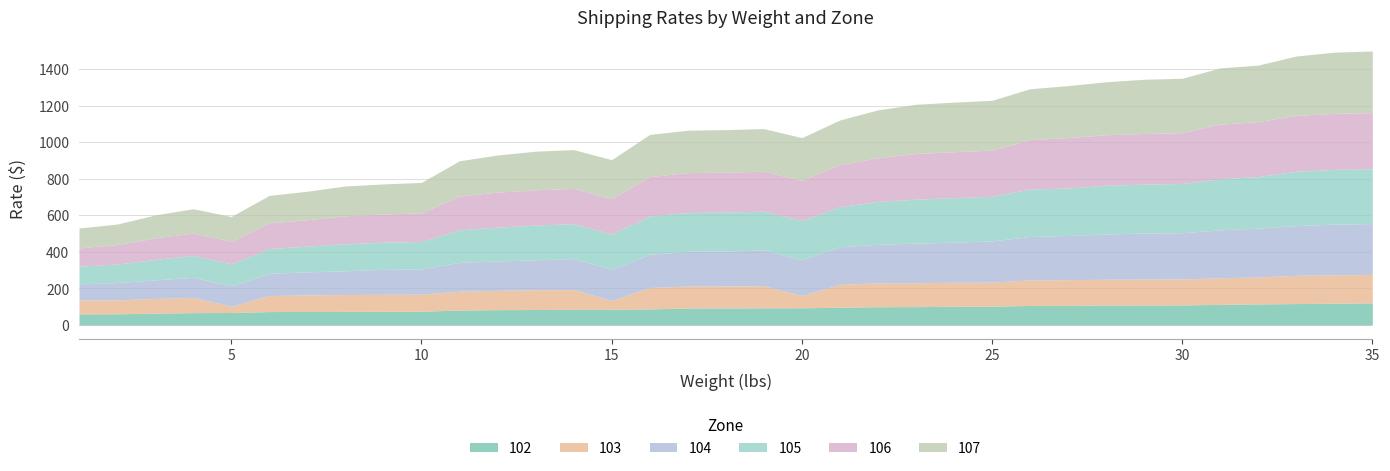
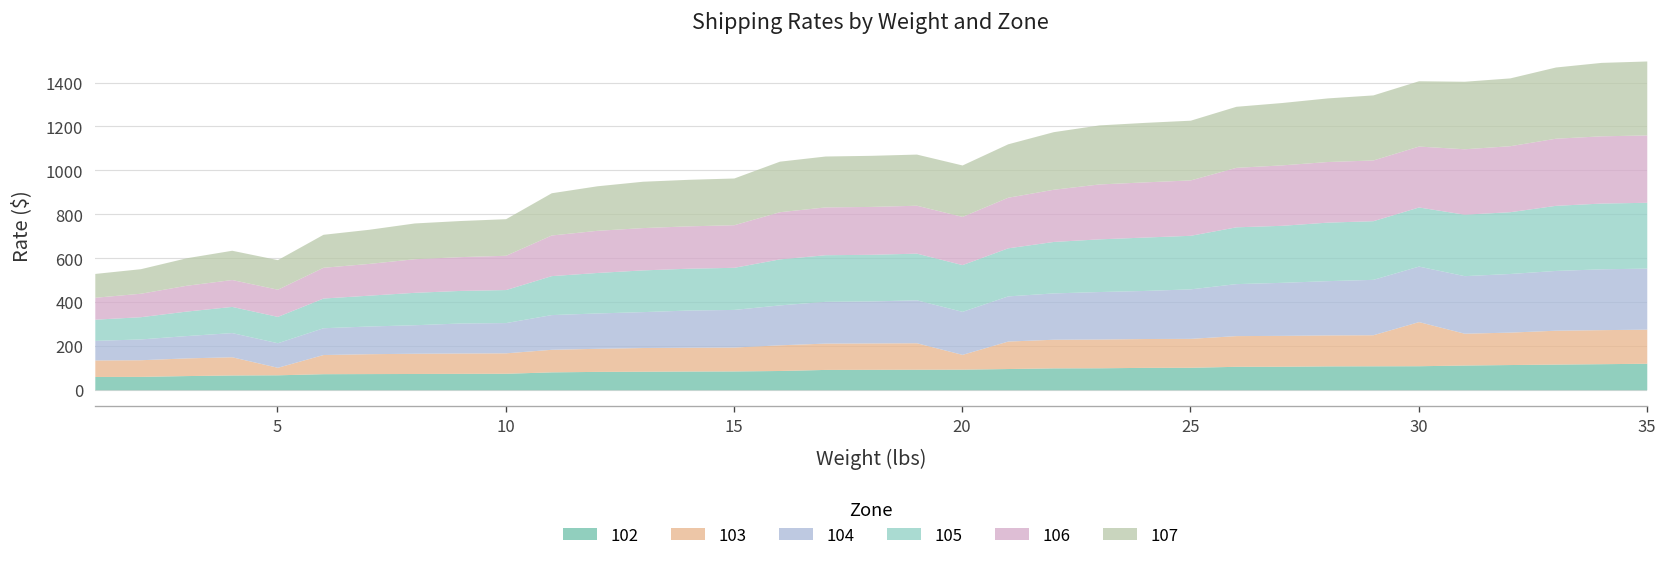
  {
    "103": {
      "5": 30,
      "10": 90,
-     "15": 50,
+     "15": 110,
      "20": 70,
      "25": 130,
-     "30": 140,
+     "30": 200,
      "35": 160
    }
  }
